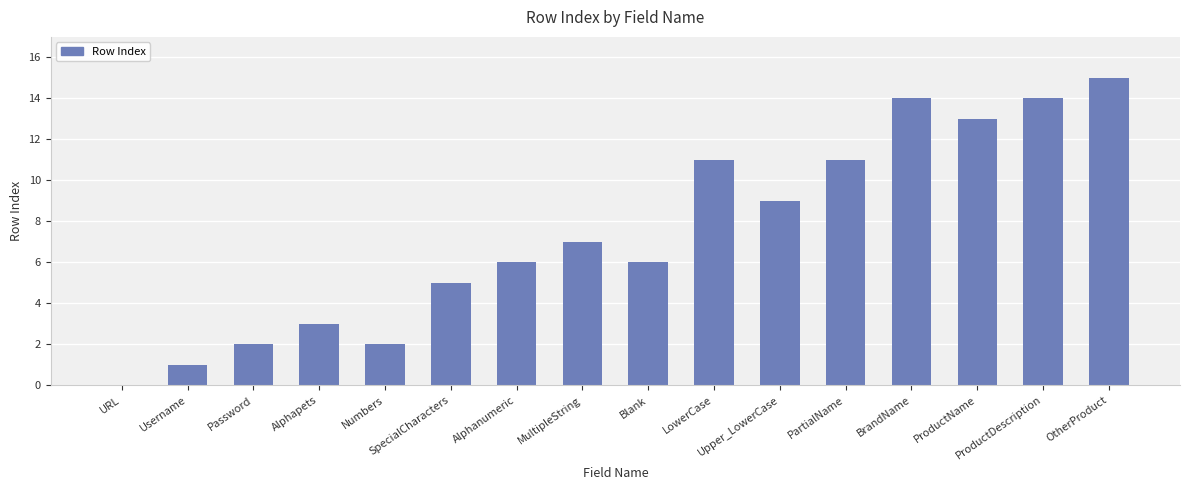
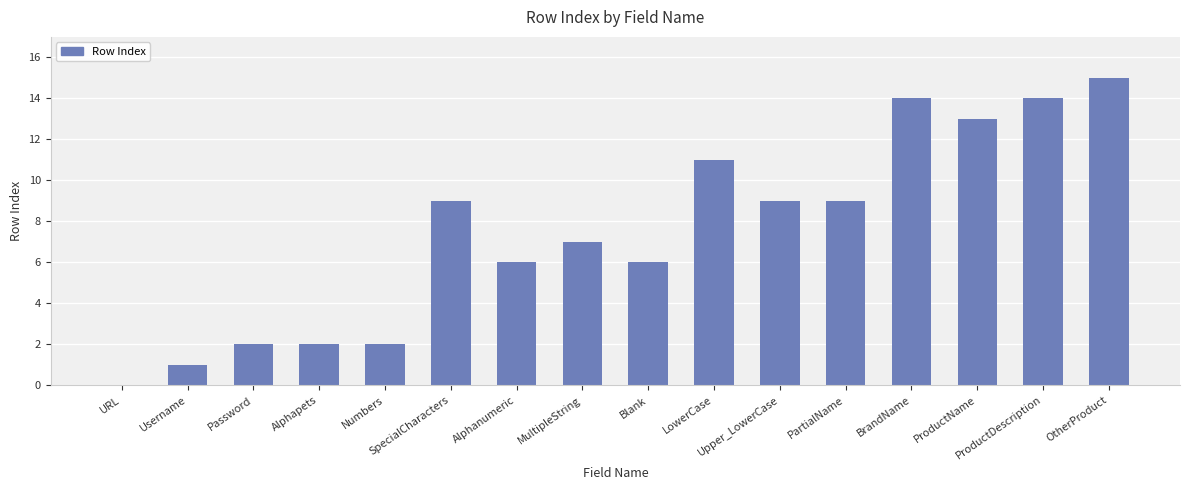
  {
    "URL": 0,
    "Username": 1,
    "Password": 2,
-   "Alphapets": 3,
+   "Alphapets": 2,
    "Numbers": 2,
-   "SpecialCharacters": 5,
+   "SpecialCharacters": 9,
    "Alphanumeric": 6,
    "MultipleString": 7,
    "Blank": 6,
    "LowerCase": 11,
    "Upper_LowerCase": 9,
-   "PartialName": 11,
+   "PartialName": 9,
    "BrandName": 14,
    "ProductName": 13,
    "ProductDescription": 14,
    "OtherProduct": 15
  }
